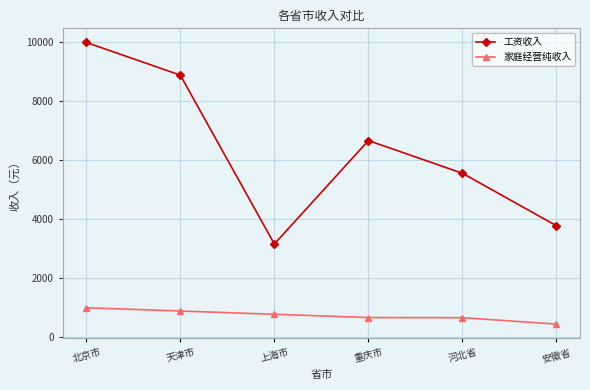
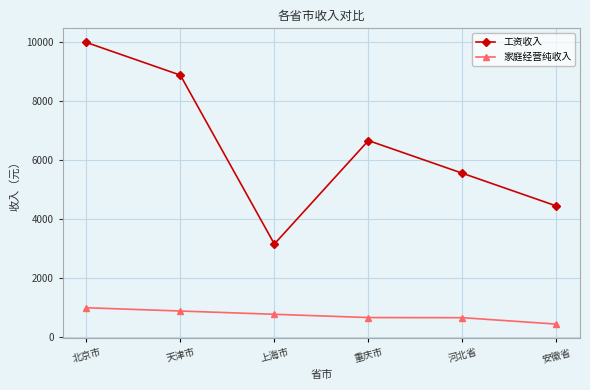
  {
    "工资收入": {
      "北京市": 10000,
      "天津市": 8900,
      "上海市": 3200,
      "重庆市": 6700,
      "河北省": 5600,
-     "安徽省": 3800
+     "安徽省": 4400
    },
    "家庭经营纯收入": {
      "北京市": 1000,
      "天津市": 900,
      "上海市": 800,
      "重庆市": 700,
      "河北省": 700,
      "安徽省": 400
    }
  }
